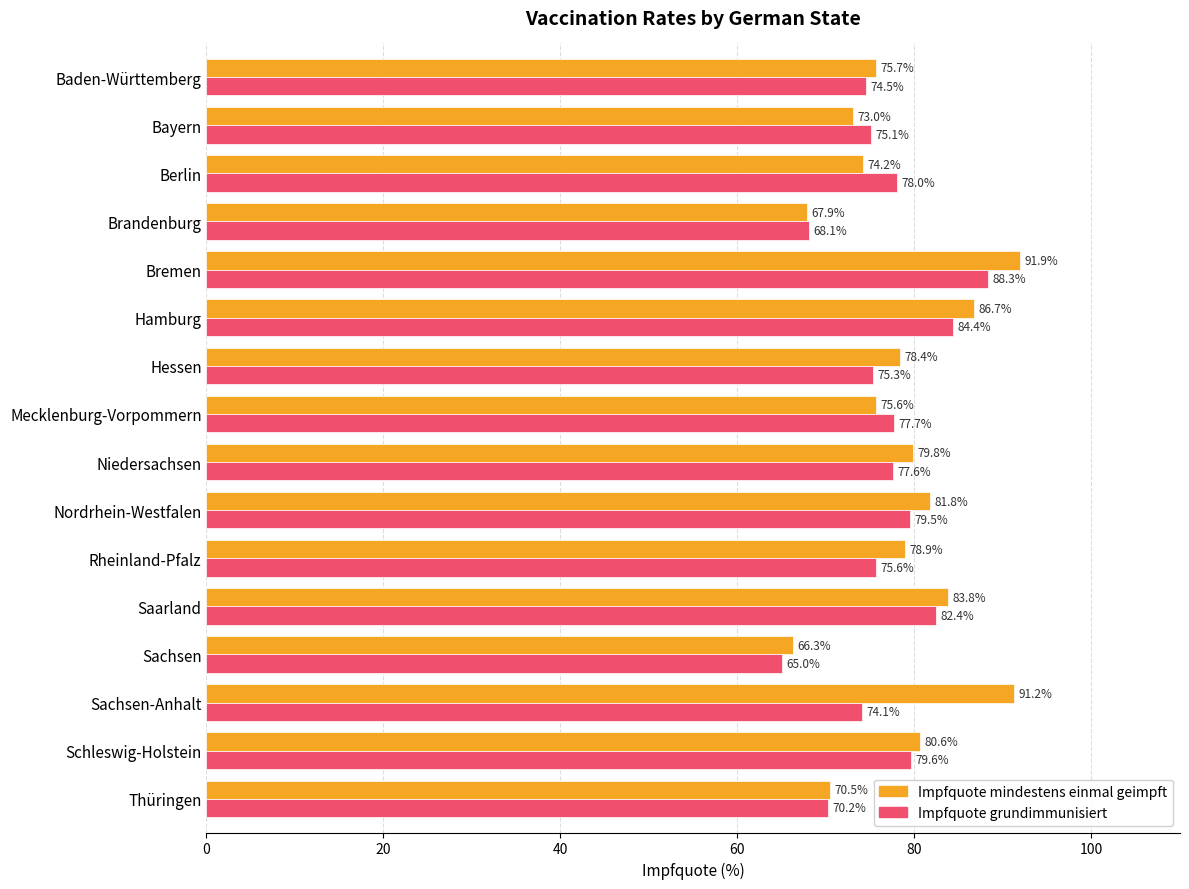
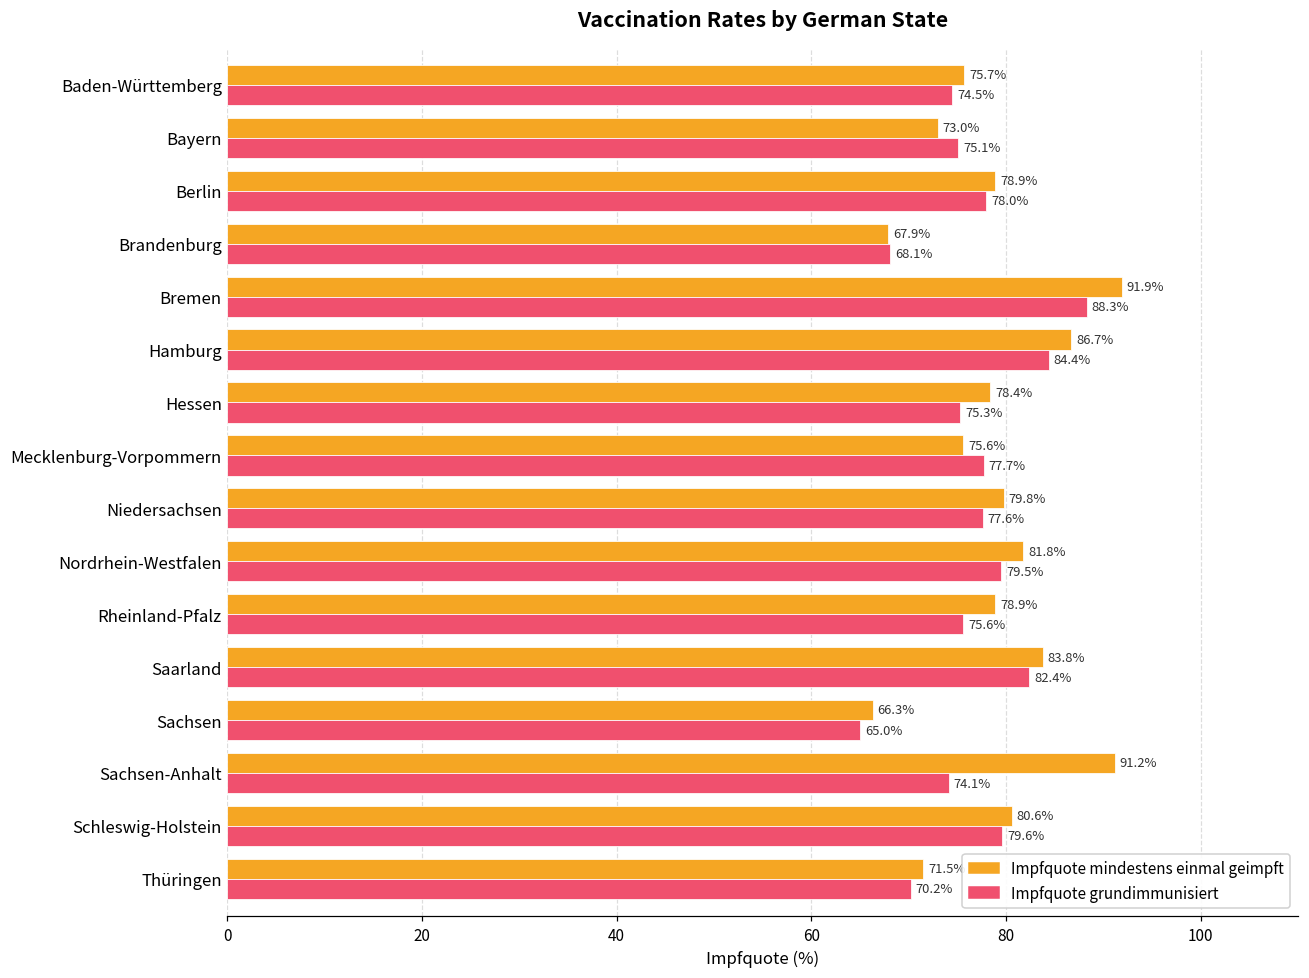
  {
    "Impfquote mindestens einmal geimpft": {
      "Baden-Württemberg": "75.7%",
      "Bayern": "73.0%",
-     "Berlin": "74.2%",
+     "Berlin": "78.9%",
      "Brandenburg": "67.9%",
      "Bremen": "91.9%",
      "Hamburg": "86.7%",
      "Hessen": "78.4%",
      "Mecklenburg-Vorpommern": "75.6%",
      "Niedersachsen": "79.8%",
      "Nordrhein-Westfalen": "81.8%",
      "Rheinland-Pfalz": "78.9%",
      "Saarland": "83.8%",
      "Sachsen": "66.3%",
      "Sachsen-Anhalt": "91.2%",
      "Schleswig-Holstein": "80.6%",
-     "Thüringen": "71"
+     "Thüringen": "72"
    },
    "Impfquote grundimmunisiert": {
      "Baden-Württemberg": "74.5%",
      "Bayern": "75.1%",
      "Berlin": "78.0%",
      "Brandenburg": "68.1%",
      "Bremen": "88.3%",
      "Hamburg": "84.4%",
      "Hessen": "75.3%",
      "Mecklenburg-Vorpommern": "77.7%",
      "Niedersachsen": "77.6%",
      "Nordrhein-Westfalen": "79.5%",
      "Rheinland-Pfalz": "75.6%",
      "Saarland": "82.4%",
      "Sachsen": "65.0%",
      "Sachsen-Anhalt": "74.1%",
      "Schleswig-Holstein": "79.6%",
      "Thüringen": "70.2%"
    }
  }
